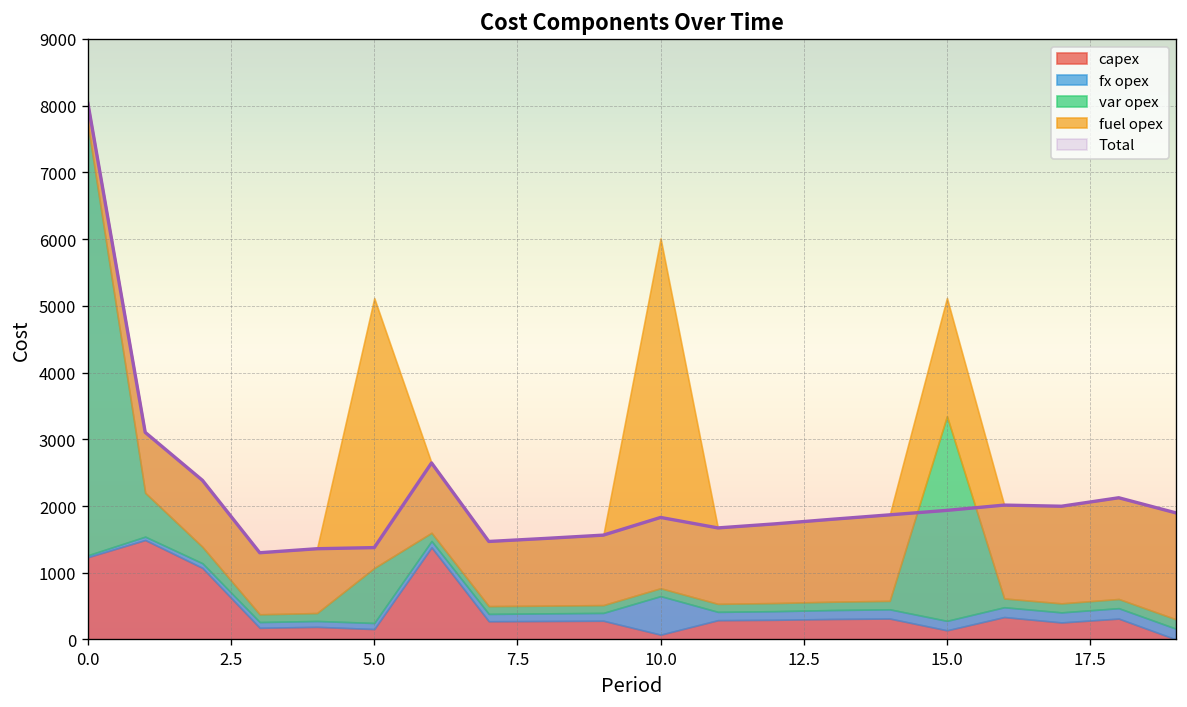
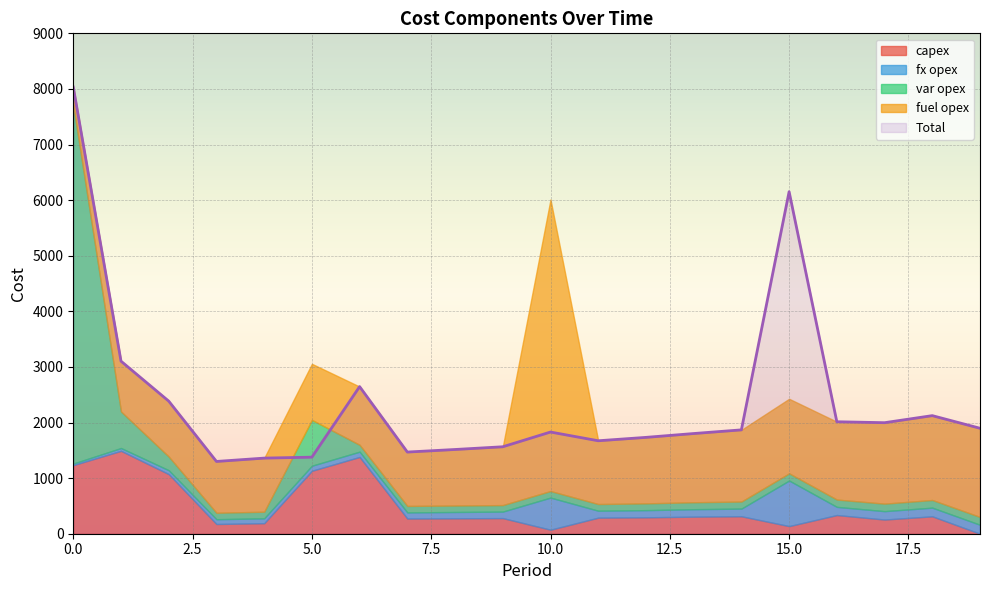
  {
    "capex": {
-     "5.0": 200,
+     "5.0": 1100,
      "10.0": 100,
      "15.0": 100
    },
    "fx opex": {
      "5.0": 100,
      "10.0": 600,
-     "15.0": 100
+     "15.0": 800
    },
    "var opex": {
      "0.0": 6400,
      "5.0": 800,
      "10.0": 100,
-     "15.0": 3100
+     "15.0": 100
    },
    "fuel opex": {
-     "5.0": 4000,
+     "5.0": 1000,
      "10.0": 5200,
-     "15.0": 1800
+     "15.0": 1300
    },
    "Total": {
      "5.0": 1400,
      "10.0": 1800,
-     "15.0": 1900
+     "15.0": 6200
    }
  }
